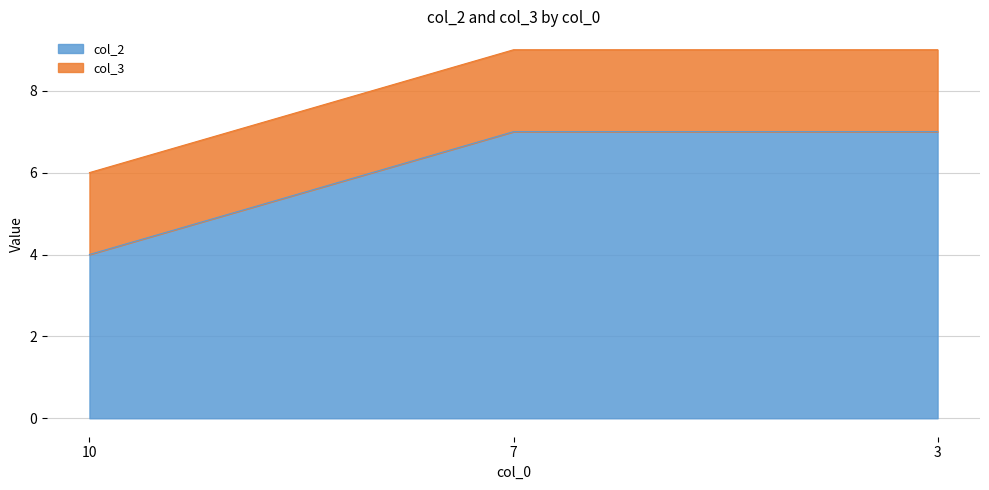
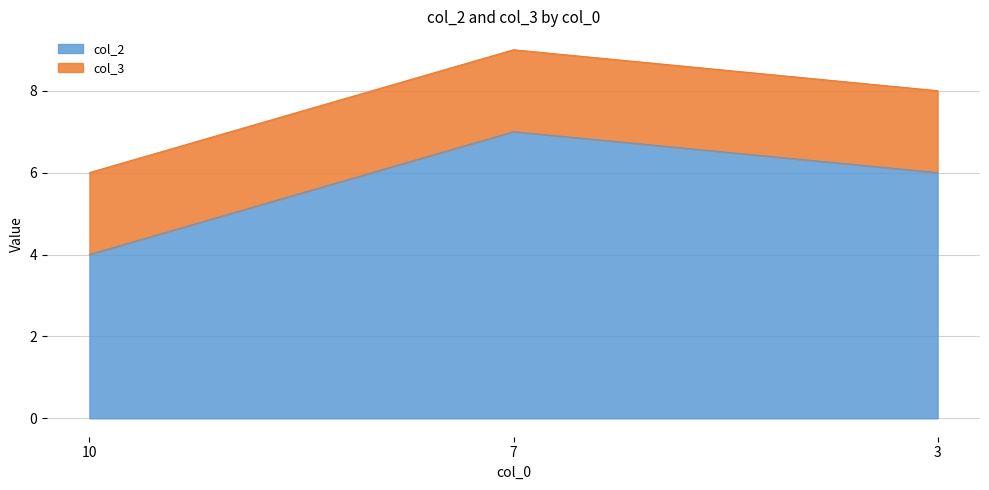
  {
    "col_2": {
      "10": 4,
      "7": 7,
-     "3": 7
+     "3": 6
    },
    "col_3": {
      "10": 2,
      "7": 2,
      "3": 2
    }
  }
